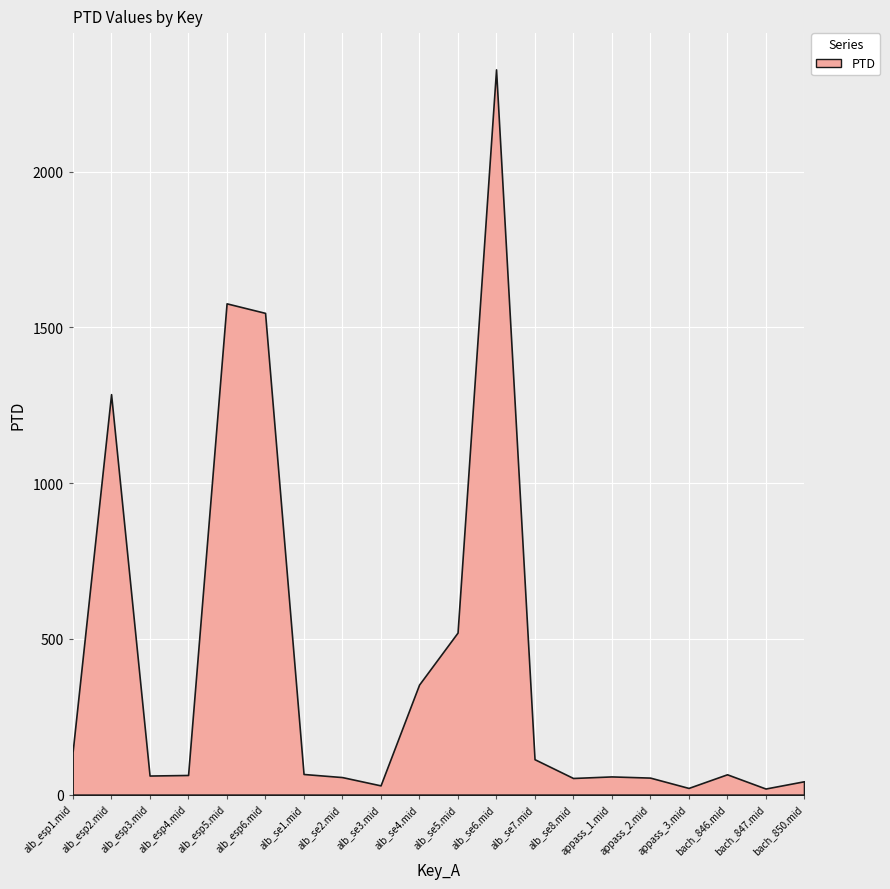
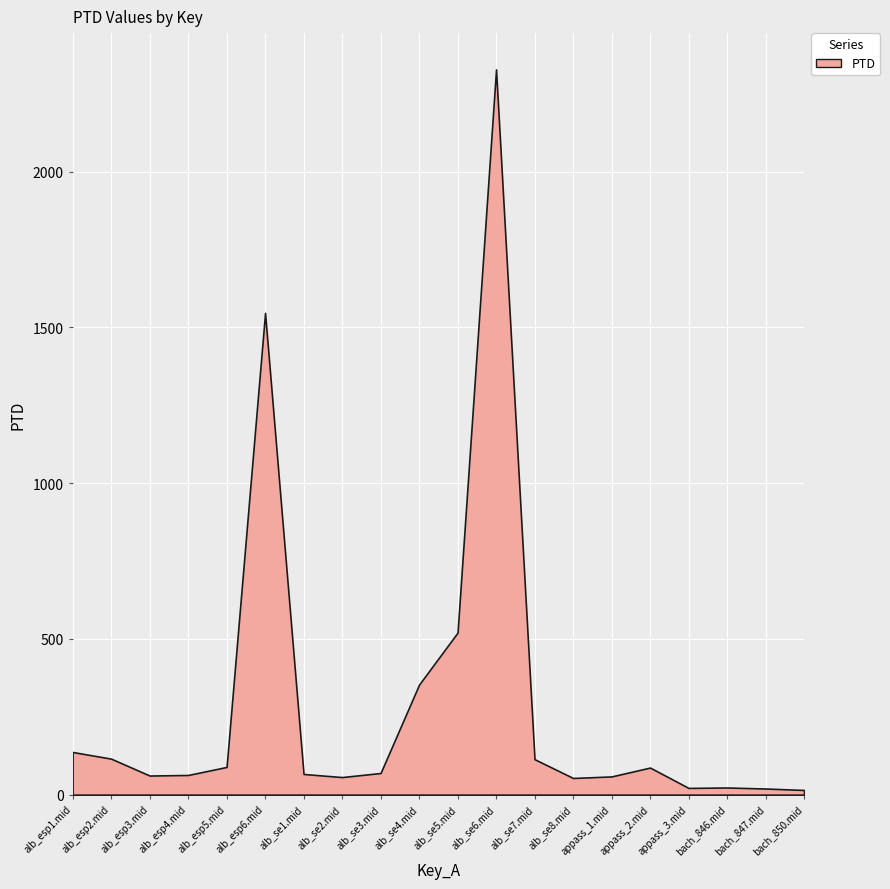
  {
    "alb_esp1.mid": 140,
-   "alb_esp2.mid": 1290,
+   "alb_esp2.mid": 120,
    "alb_esp3.mid": 60,
    "alb_esp4.mid": 60,
-   "alb_esp5.mid": 1580,
+   "alb_esp5.mid": 90,
    "alb_esp6.mid": 1550,
    "alb_se1.mid": 70,
    "alb_se2.mid": 60,
-   "alb_se3.mid": 30,
+   "alb_se3.mid": 70,
    "alb_se4.mid": 350,
    "alb_se5.mid": 520,
    "alb_se6.mid": 2330,
    "alb_se7.mid": 110,
    "alb_se8.mid": 50,
    "appass_1.mid": 60,
-   "appass_2.mid": 50,
+   "appass_2.mid": 90,
    "appass_3.mid": 20,
-   "bach_846.mid": 70,
+   "bach_846.mid": 20,
    "bach_847.mid": 20,
-   "bach_850.mid": 40
+   "bach_850.mid": 20
  }
